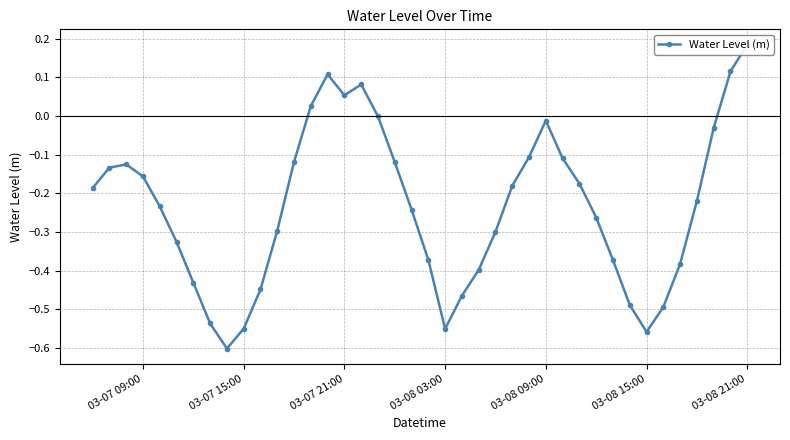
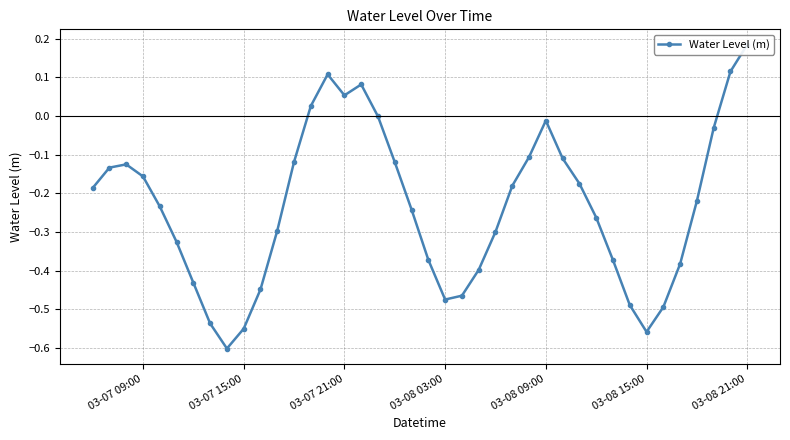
  {
    "03-07 09:00": -0.16,
    "03-07 15:00": -0.55,
    "03-07 21:00": 0.05,
-   "03-08 03:00": -0.55,
+   "03-08 03:00": -0.47,
    "03-08 09:00": -0.01,
    "03-08 15:00": -0.56
  }
